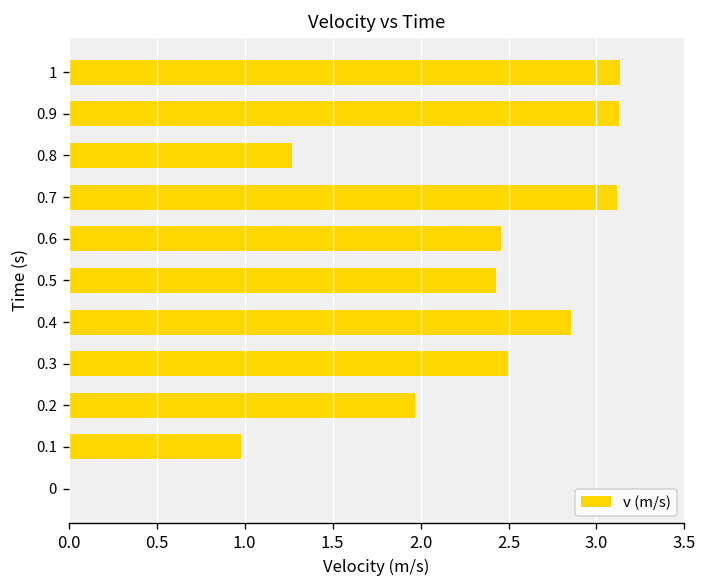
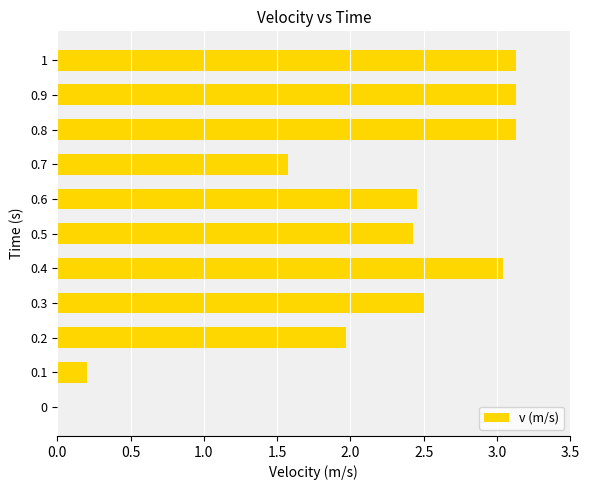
  {
    "1": 3.13,
    "0.9": 3.13,
-   "0.8": 1.27,
-   "0.7": 3.12,
+   "0.8": 3.13,
+   "0.7": 1.57,
    "0.6": 2.46,
    "0.5": 2.43,
-   "0.4": 2.86,
+   "0.4": 3.04,
    "0.3": 2.50,
    "0.2": 1.97,
-   "0.1": 0.98,
+   "0.1": 0.21,
    "0": 0.00
  }
